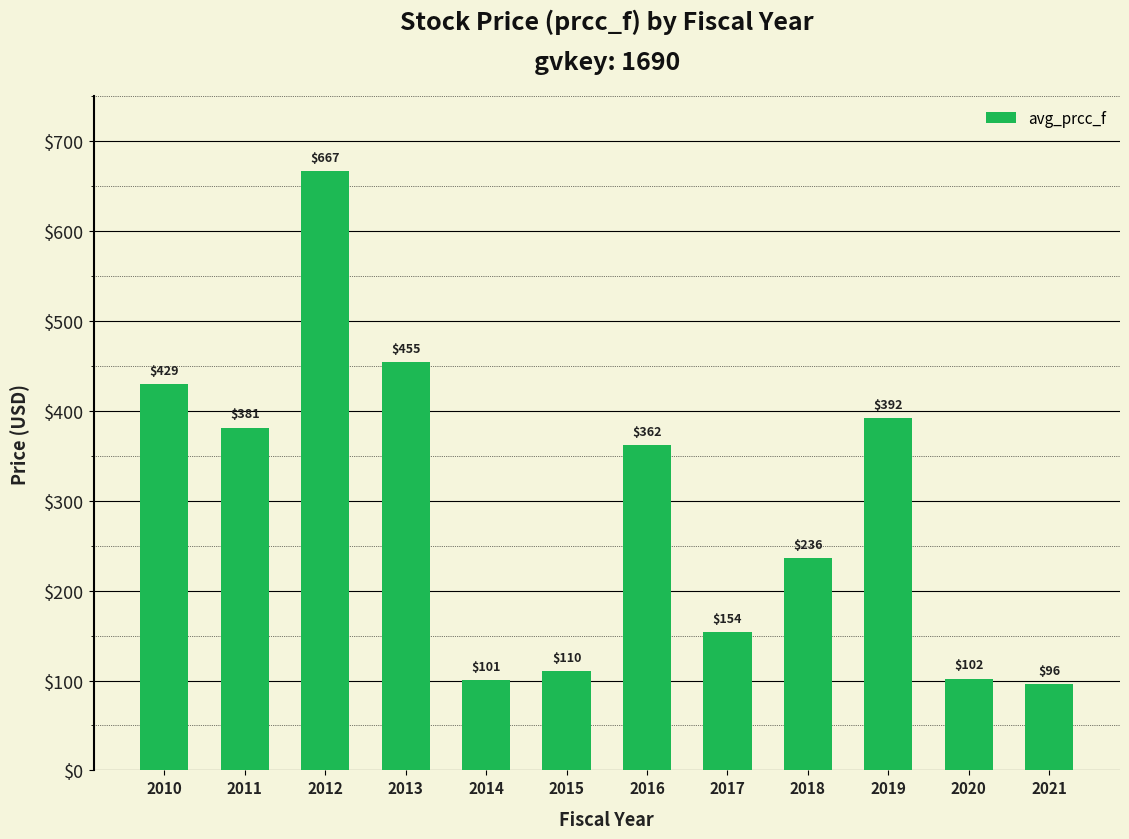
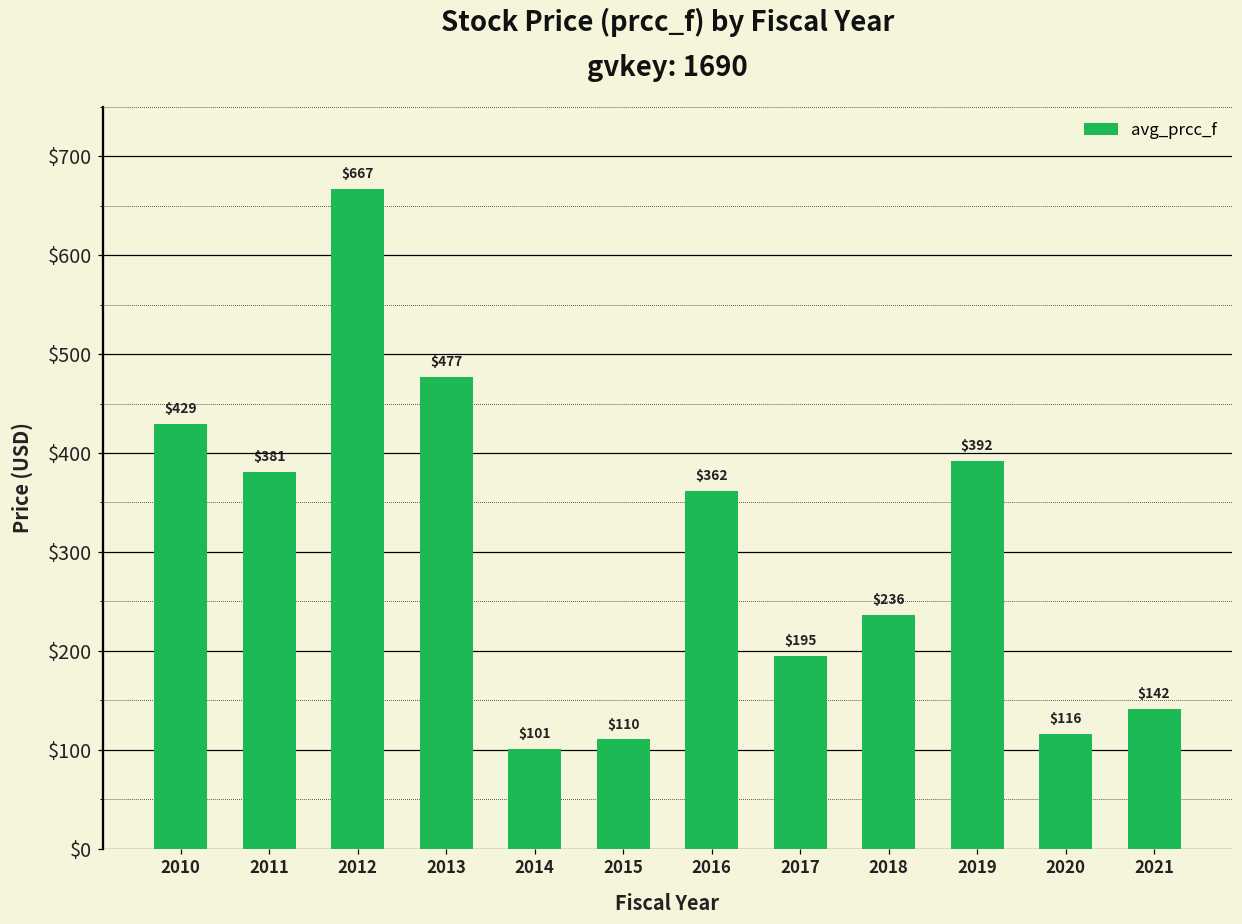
  {
    "2010": "$429",
    "2011": "$381",
    "2012": "$667",
-   "2013": "$455",
+   "2013": "$477",
    "2014": "$101",
    "2015": "$110",
    "2016": "$362",
-   "2017": "$154",
+   "2017": "$195",
    "2018": "$236",
    "2019": "$392",
-   "2020": "$102",
-   "2021": "$96"
+   "2020": "$116",
+   "2021": "$142"
  }
